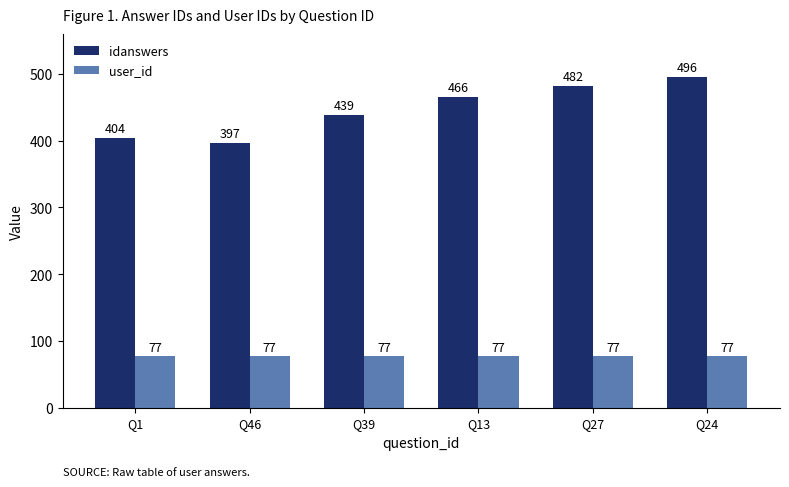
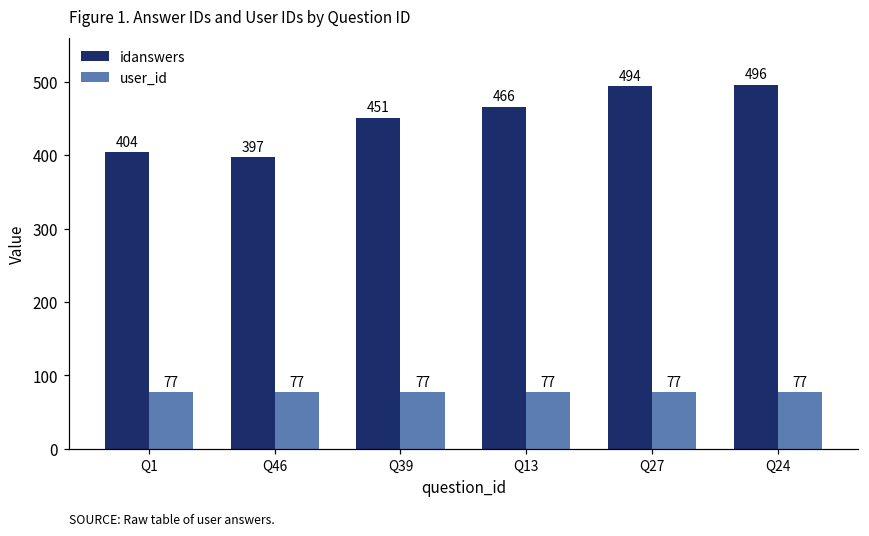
  {
    "idanswers": {
      "Q1": 404,
      "Q46": 397,
-     "Q39": 439,
+     "Q39": 451,
      "Q13": 466,
-     "Q27": 482,
+     "Q27": 494,
      "Q24": 496
    },
    "user_id": {
      "Q1": 77,
      "Q46": 77,
      "Q39": 77,
      "Q13": 77,
      "Q27": 77,
      "Q24": 77
    }
  }
